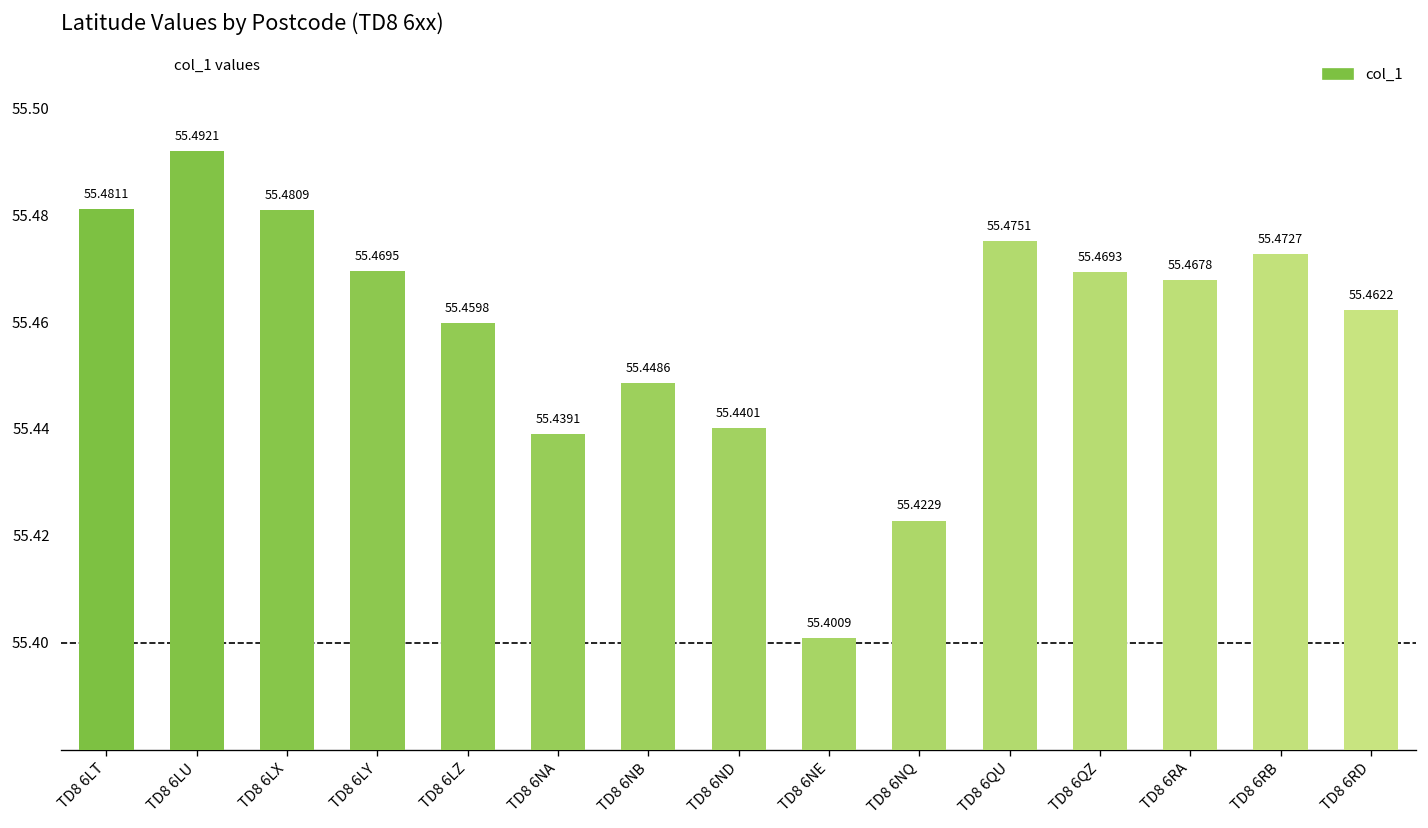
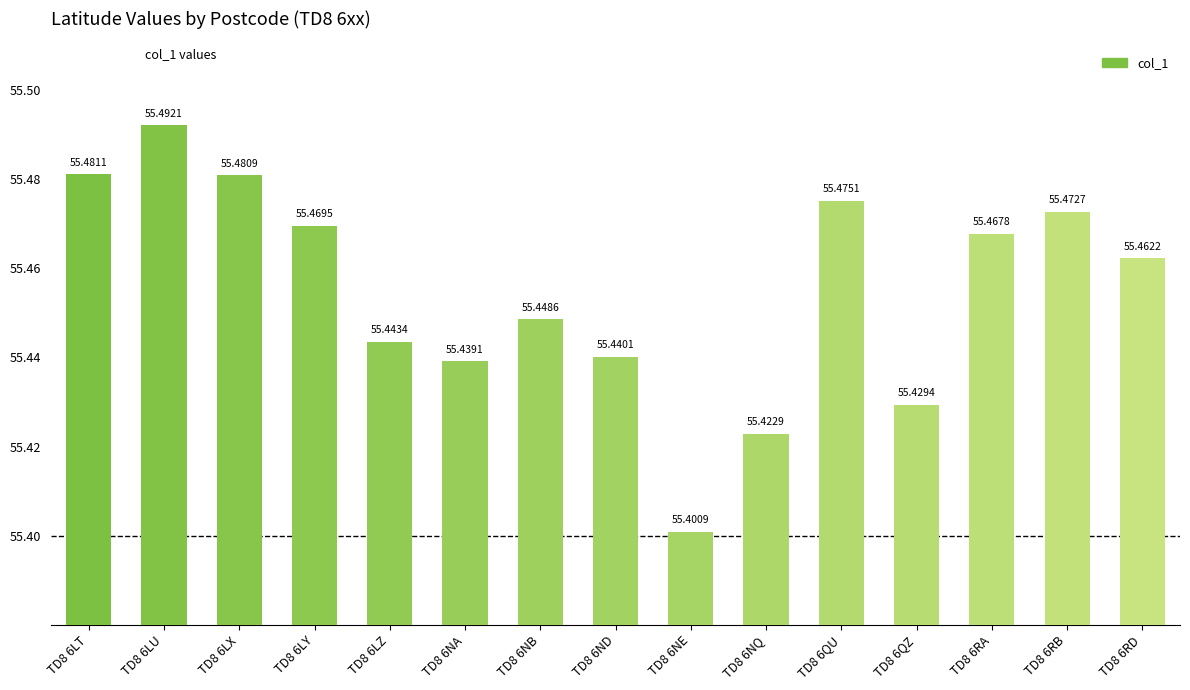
  {
    "TD8 6LT": 55.4811,
    "TD8 6LU": 55.4921,
    "TD8 6LX": 55.4809,
    "TD8 6LY": 55.4695,
-   "TD8 6LZ": 55.4598,
+   "TD8 6LZ": 55.4434,
    "TD8 6NA": 55.4391,
    "TD8 6NB": 55.4486,
    "TD8 6ND": 55.4401,
    "TD8 6NE": 55.4009,
    "TD8 6NQ": 55.4229,
    "TD8 6QU": 55.4751,
-   "TD8 6QZ": 55.4693,
+   "TD8 6QZ": 55.4294,
    "TD8 6RA": 55.4678,
    "TD8 6RB": 55.4727,
    "TD8 6RD": 55.4622
  }
